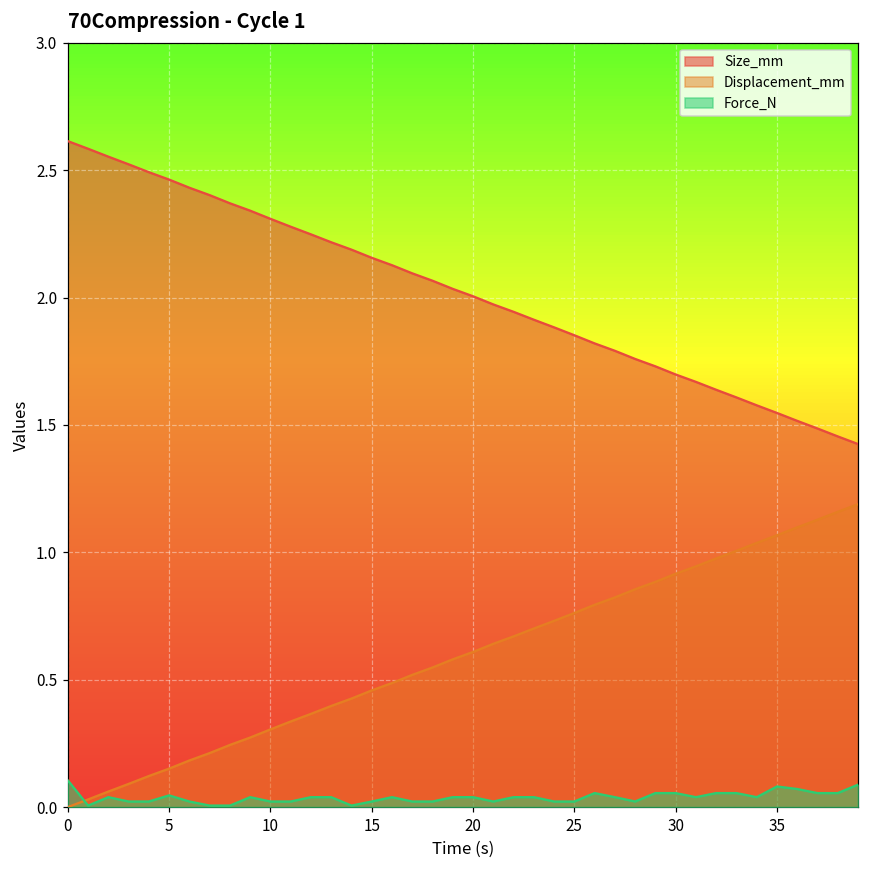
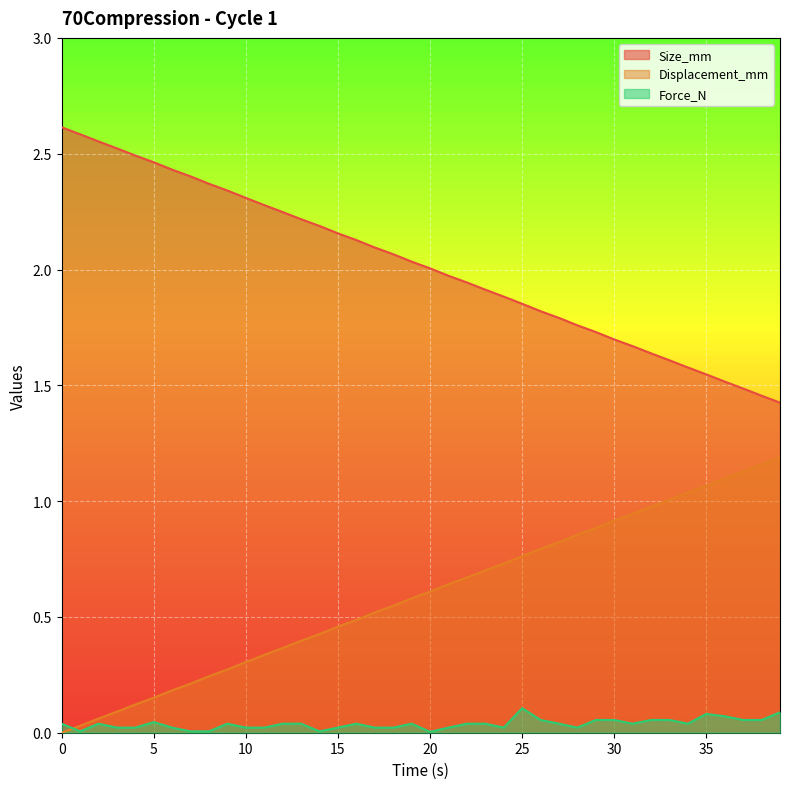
  {
    "Force_N": {
-     "0": 0.11,
+     "0": 0.04,
      "5": 0.05,
      "10": 0.02,
      "15": 0.02,
-     "20": 0.04,
-     "25": 0.02,
+     "20": 0.00,
+     "25": 0.11,
      "30": 0.06,
      "35": 0.08
    }
  }
